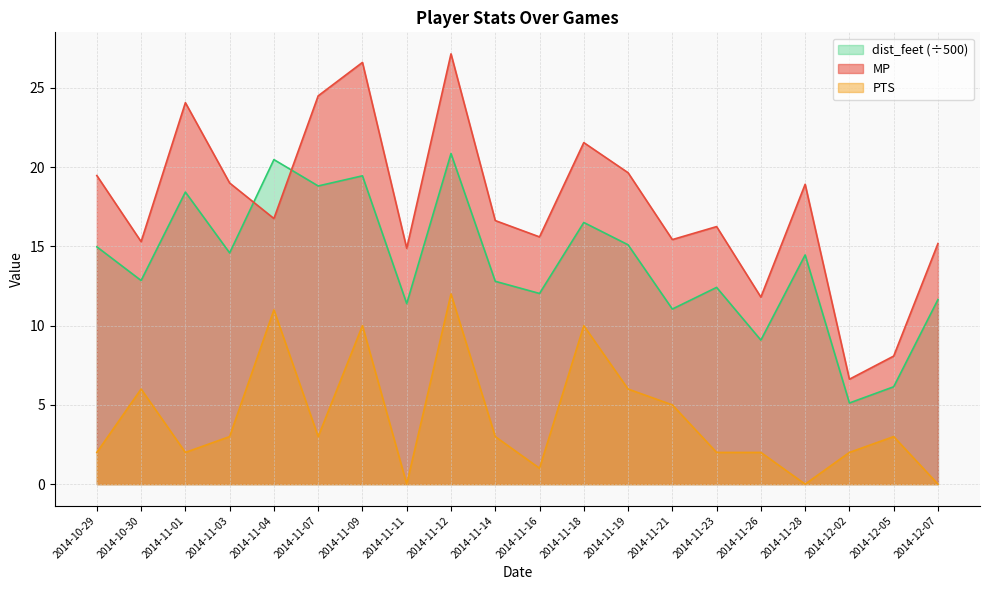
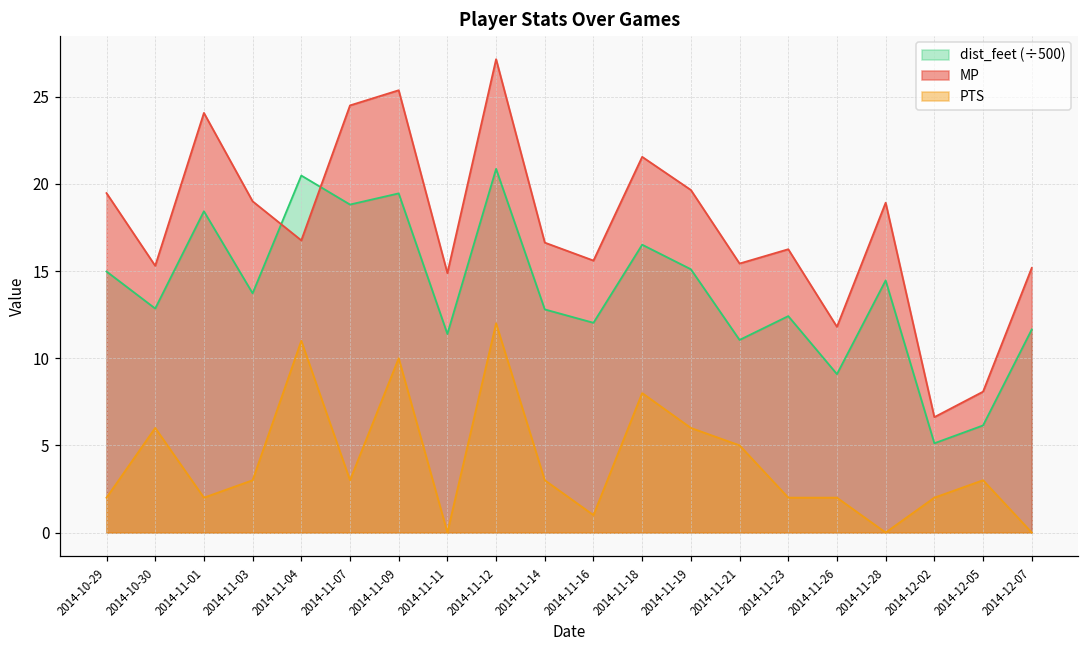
  {
    "dist_feet (÷500)": {
      "2014-10-29": 15.0,
      "2014-10-30": 12.8,
      "2014-11-01": 18.4,
-     "2014-11-03": 14.6,
+     "2014-11-03": 13.7,
      "2014-11-04": 20.5,
      "2014-11-07": 18.8,
      "2014-11-09": 19.5,
      "2014-11-11": 11.4,
      "2014-11-12": 20.9,
      "2014-11-14": 12.8,
      "2014-11-16": 12.0,
      "2014-11-18": 16.5,
      "2014-11-19": 15.1,
      "2014-11-21": 11.0,
      "2014-11-23": 12.4,
      "2014-11-26": 9.1,
      "2014-11-28": 14.5,
      "2014-12-02": 5.1,
      "2014-12-05": 6.1,
      "2014-12-07": 11.6
    },
    "MP": {
      "2014-10-29": 19.5,
      "2014-10-30": 15.3,
      "2014-11-01": 24.1,
      "2014-11-03": 19.0,
      "2014-11-04": 16.8,
      "2014-11-07": 24.5,
-     "2014-11-09": 26.6,
+     "2014-11-09": 25.4,
      "2014-11-11": 14.9,
      "2014-11-12": 27.2,
      "2014-11-14": 16.6,
      "2014-11-16": 15.6,
      "2014-11-18": 21.6,
      "2014-11-19": 19.7,
      "2014-11-21": 15.4,
      "2014-11-23": 16.3,
      "2014-11-26": 11.8,
      "2014-11-28": 18.9,
      "2014-12-02": 6.6,
      "2014-12-05": 8.1,
      "2014-12-07": 15.2
    },
    "PTS": {
      "2014-10-29": 2,
      "2014-10-30": 6,
      "2014-11-01": 2,
      "2014-11-03": 3,
      "2014-11-04": 11,
      "2014-11-07": 3,
      "2014-11-09": 10,
      "2014-11-11": 0,
      "2014-11-12": 12,
      "2014-11-14": 3,
      "2014-11-16": 1,
-     "2014-11-18": 10,
+     "2014-11-18": 8,
      "2014-11-19": 6,
      "2014-11-21": 5,
      "2014-11-23": 2,
      "2014-11-26": 2,
      "2014-11-28": 0,
      "2014-12-02": 2,
      "2014-12-05": 3,
      "2014-12-07": 0
    }
  }
